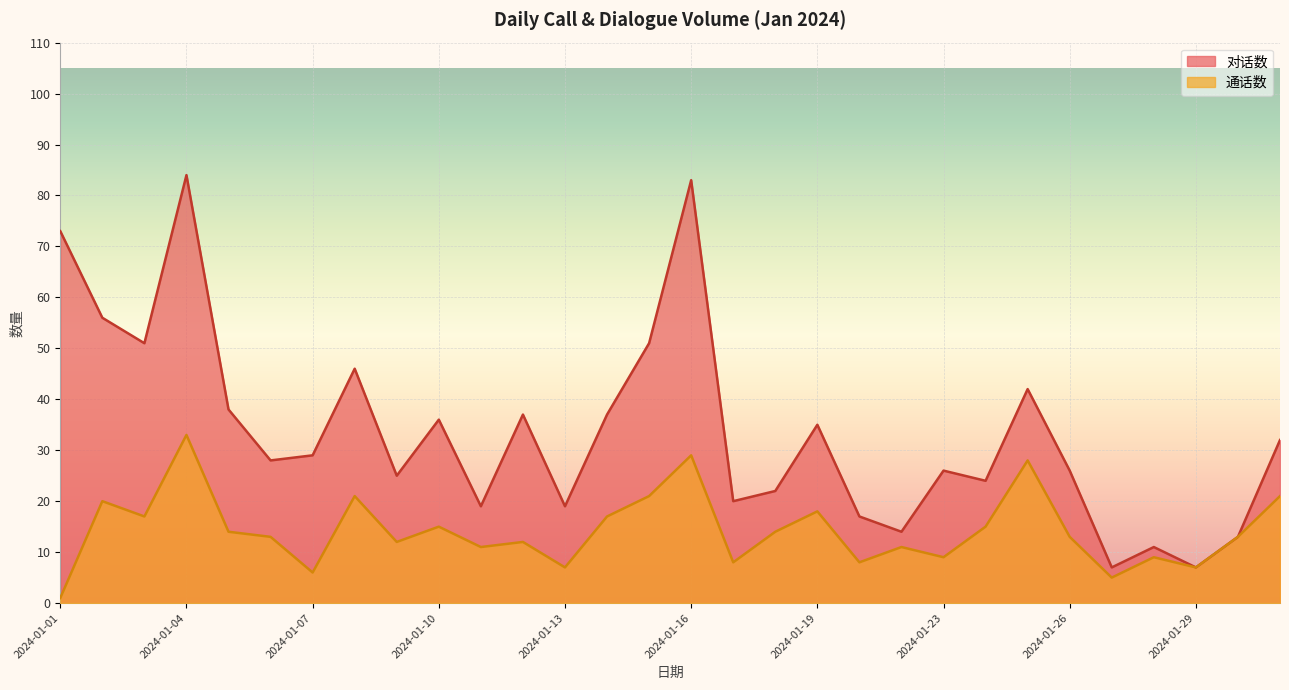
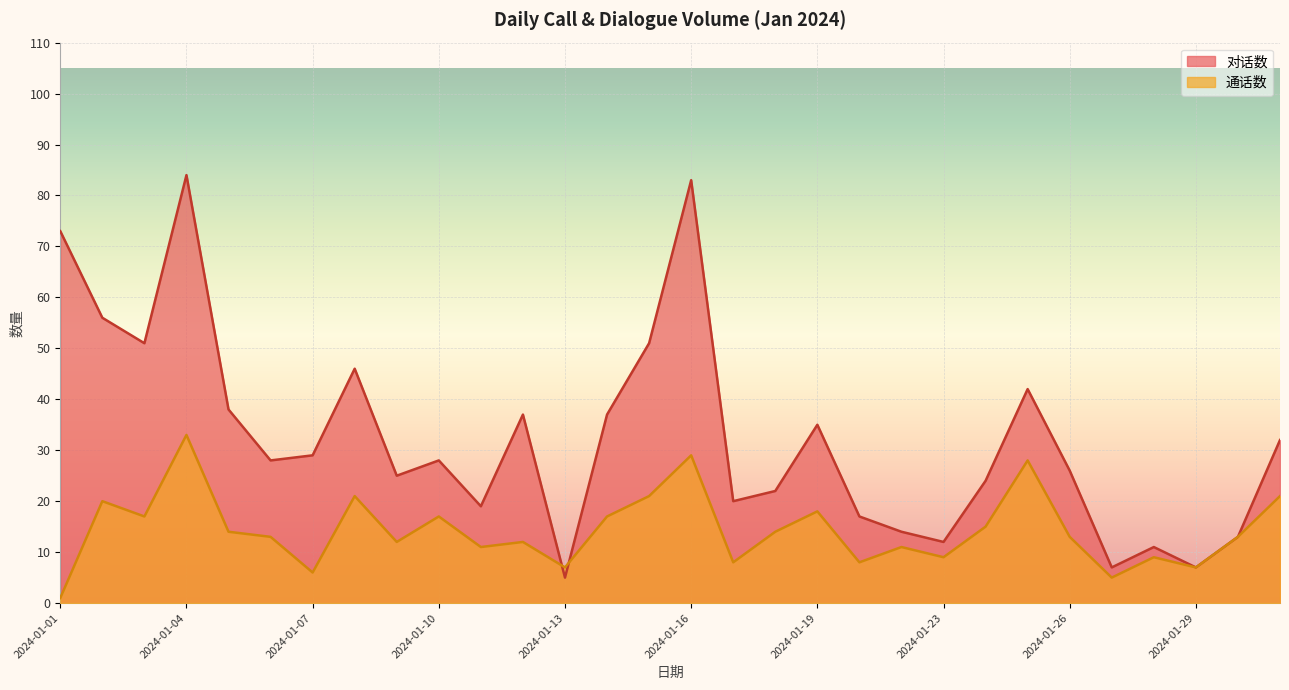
  {
    "对话数": {
      "2024-01-01": 73,
      "2024-01-04": 84,
      "2024-01-07": 29,
-     "2024-01-10": 36,
-     "2024-01-13": 19,
+     "2024-01-10": 28,
+     "2024-01-13": 5,
      "2024-01-16": 83,
      "2024-01-19": 35,
-     "2024-01-23": 26,
+     "2024-01-23": 12,
      "2024-01-26": 26
    },
    "通话数": {
      "2024-01-01": 1,
      "2024-01-04": 33,
      "2024-01-07": 6,
-     "2024-01-10": 15,
+     "2024-01-10": 17,
      "2024-01-13": 7,
      "2024-01-16": 29,
      "2024-01-19": 18,
      "2024-01-23": 9,
      "2024-01-26": 13
    }
  }
